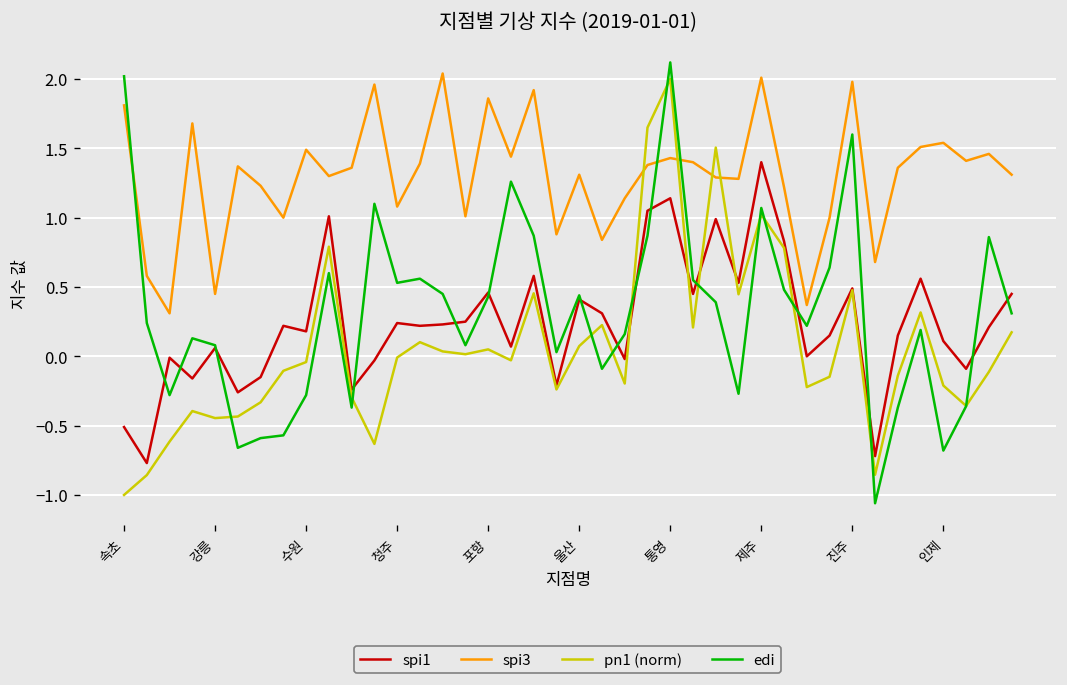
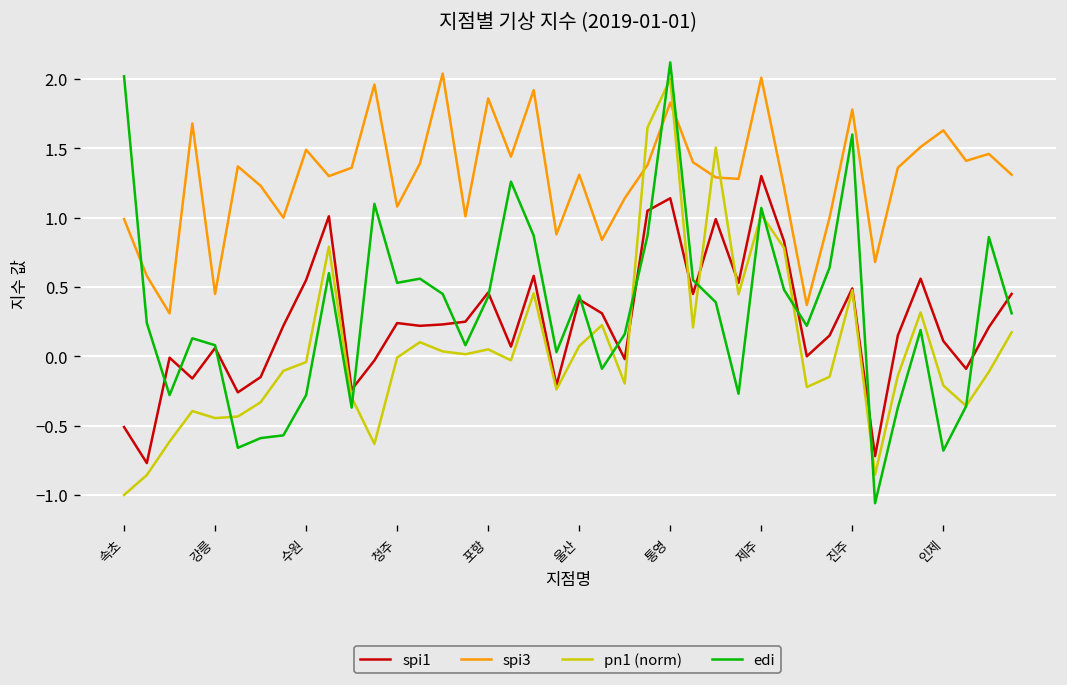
  {
    "spi1": {
      "속초": -0.51,
-     "수원": 0.18,
+     "수원": 0.55,
      "청주": 0.24,
      "포항": 0.46,
      "울산": 0.41,
      "통영": 1.14,
-     "제주": 1.4,
+     "제주": 1.3,
      "인제": 0.11
    },
    "spi3": {
-     "속초": 1.81,
+     "속초": 0.99,
      "강릉": 0.45,
      "수원": 1.49,
      "청주": 1.08,
      "포항": 1.86,
      "울산": 1.31,
-     "통영": 1.43,
+     "통영": 1.83,
      "제주": 2.01,
-     "진주": 1.98,
-     "인제": 1.54
+     "진주": 1.78,
+     "인제": 1.63
    },
    "pn1 (norm)": {
      "속초": -1.00,
      "강릉": -0.45,
      "수원": -0.04,
      "청주": -0.01,
      "포항": 0.05,
      "울산": 0.07,
      "통영": 2.00,
      "제주": 1.02,
      "인제": -0.21
    },
    "edi": {
      "속초": 2.02,
      "수원": -0.28,
      "청주": 0.53,
      "포항": 0.43,
      "울산": 0.44,
      "통영": 2.12,
      "제주": 1.07,
      "진주": 1.60,
      "인제": -0.68
    }
  }
